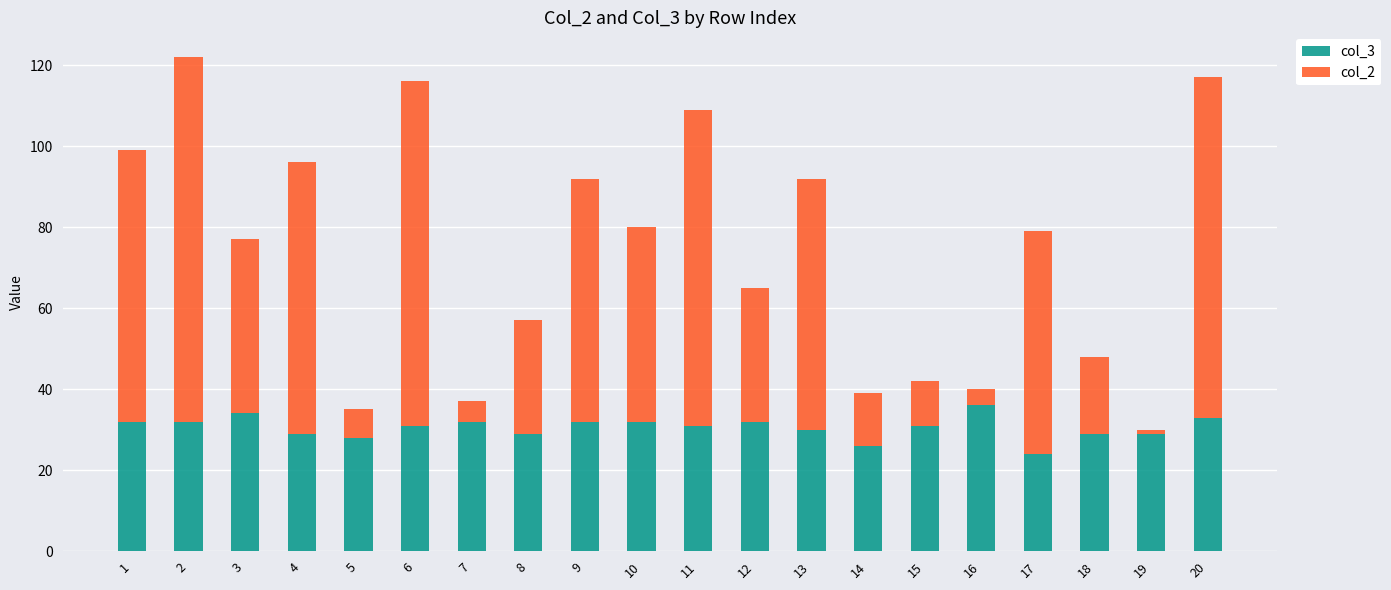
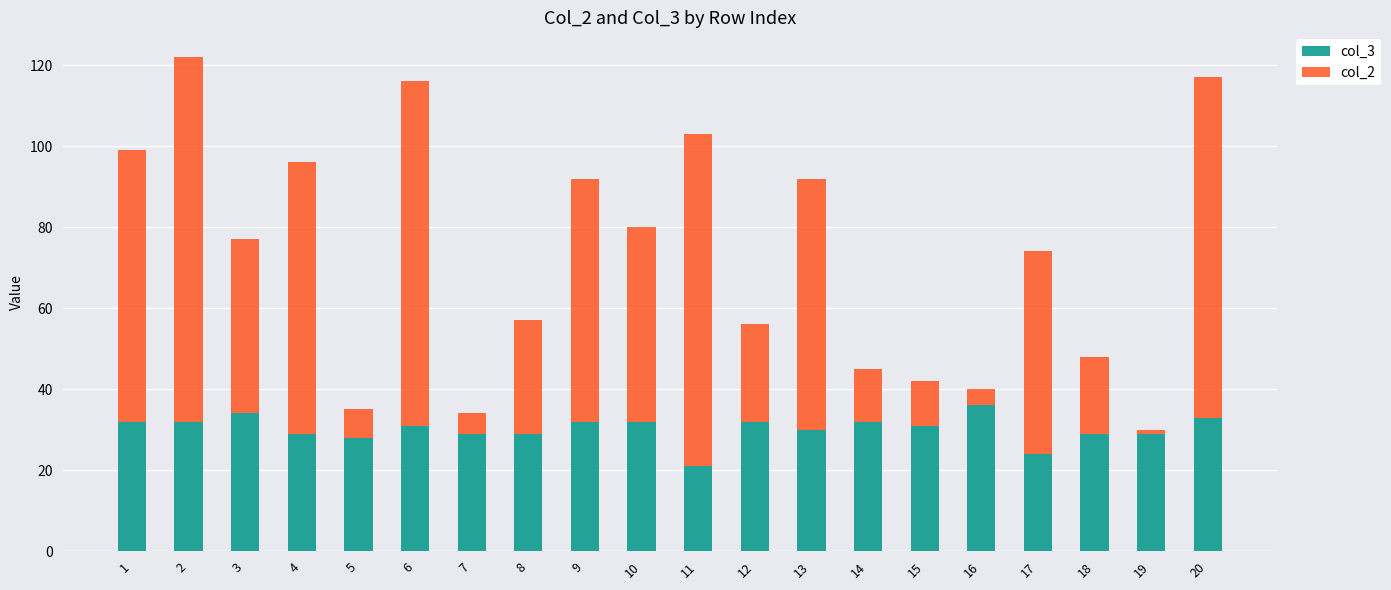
  {
    "col_3": {
      "1": 32,
      "2": 32,
      "3": 34,
      "4": 29,
      "5": 28,
      "6": 31,
-     "7": 32,
+     "7": 29,
      "8": 29,
      "9": 32,
      "10": 32,
-     "11": 31,
+     "11": 21,
      "12": 32,
      "13": 30,
-     "14": 26,
+     "14": 32,
      "15": 31,
      "16": 36,
      "17": 24,
      "18": 29,
      "19": 29,
      "20": 33
    },
    "col_2": {
      "1": 67,
      "2": 90,
      "3": 43,
      "4": 67,
      "5": 7,
      "6": 85,
      "7": 5,
      "8": 28,
      "9": 60,
      "10": 48,
-     "11": 78,
-     "12": 33,
+     "11": 82,
+     "12": 24,
      "13": 62,
      "14": 13,
      "15": 11,
      "16": 4,
-     "17": 55,
+     "17": 50,
      "18": 19,
      "19": 1,
      "20": 84
    }
  }
